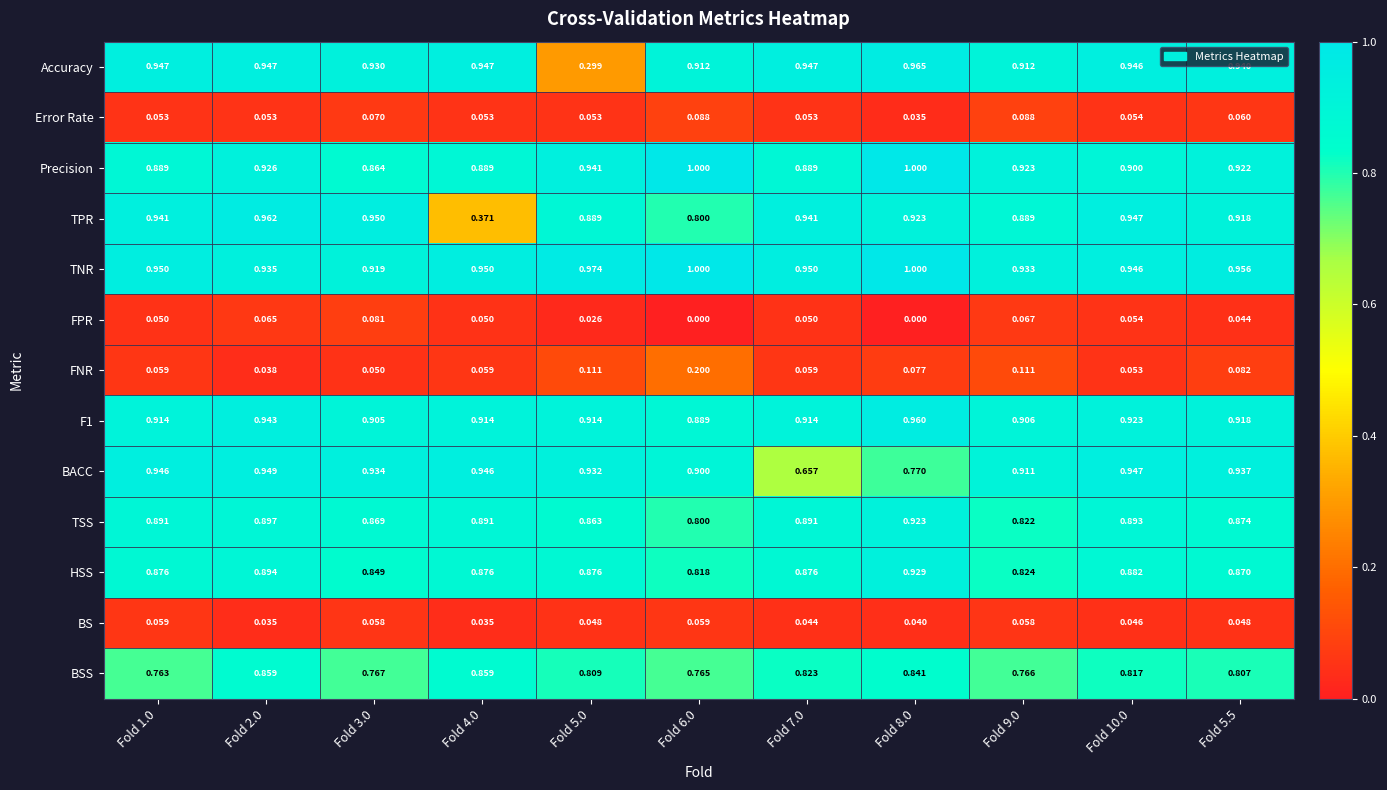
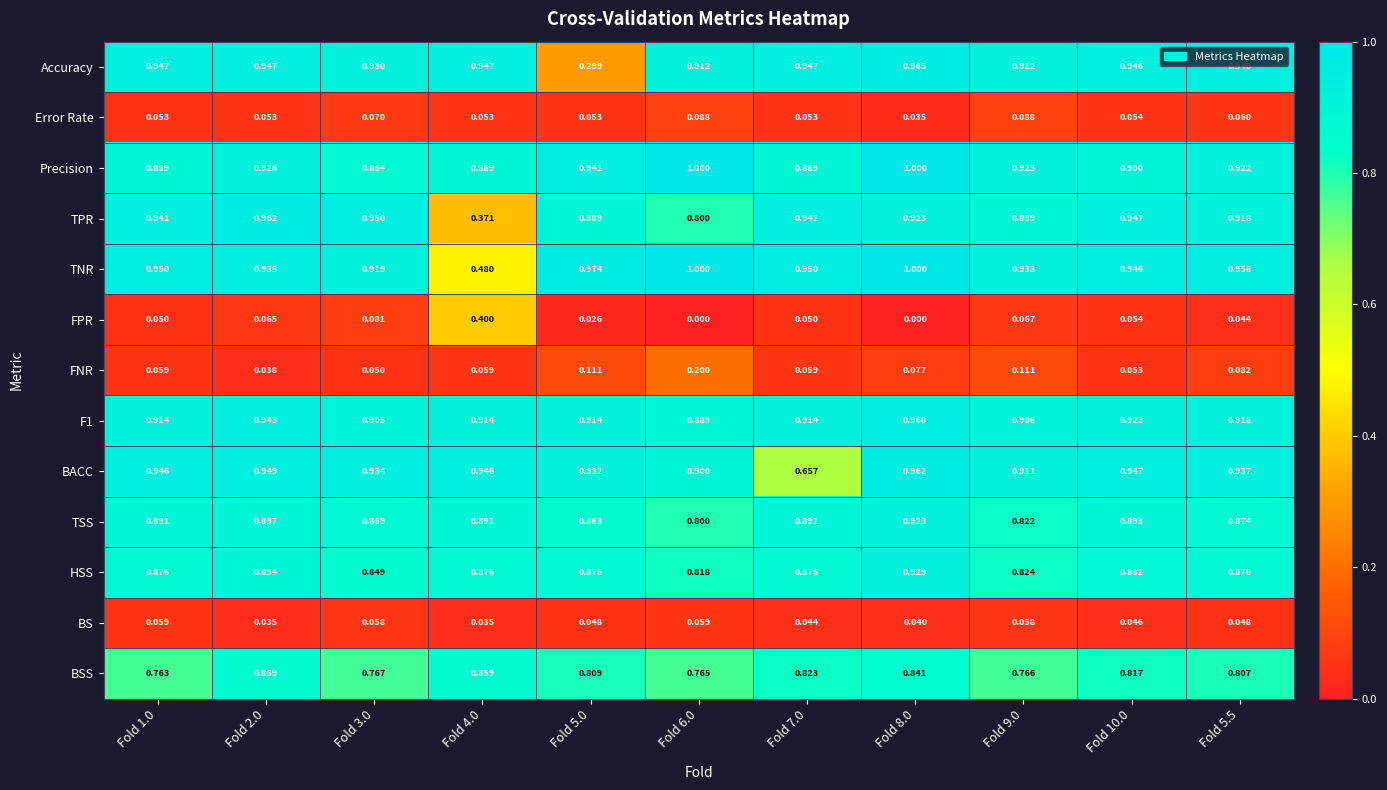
  {
    "Accuracy": {
      "Fold 1.0": 0.947,
      "Fold 2.0": 0.947,
      "Fold 3.0": 0.930,
      "Fold 4.0": 0.947,
      "Fold 5.0": 0.299,
      "Fold 6.0": 0.912,
      "Fold 7.0": 0.947,
      "Fold 8.0": 0.965,
      "Fold 9.0": 0.912,
      "Fold 10.0": 0.946
    },
    "Error Rate": {
      "Fold 1.0": 0.053,
      "Fold 2.0": 0.053,
      "Fold 3.0": 0.070,
      "Fold 4.0": 0.053,
      "Fold 5.0": 0.053,
      "Fold 6.0": 0.088,
      "Fold 7.0": 0.053,
      "Fold 8.0": 0.035,
      "Fold 9.0": 0.088,
      "Fold 10.0": 0.054,
      "Fold 5.5": 0.060
    },
    "Precision": {
      "Fold 1.0": 0.889,
      "Fold 2.0": 0.926,
      "Fold 3.0": 0.864,
      "Fold 4.0": 0.889,
      "Fold 5.0": 0.941,
      "Fold 6.0": 1.000,
      "Fold 7.0": 0.889,
      "Fold 8.0": 1.000,
      "Fold 9.0": 0.923,
      "Fold 10.0": 0.900,
      "Fold 5.5": 0.922
    },
    "TPR": {
      "Fold 1.0": 0.941,
      "Fold 2.0": 0.962,
      "Fold 3.0": 0.950,
      "Fold 4.0": 0.371,
      "Fold 5.0": 0.889,
      "Fold 6.0": 0.800,
      "Fold 7.0": 0.941,
      "Fold 8.0": 0.923,
      "Fold 9.0": 0.889,
      "Fold 10.0": 0.947,
      "Fold 5.5": 0.918
    },
    "TNR": {
      "Fold 1.0": 0.950,
      "Fold 2.0": 0.935,
      "Fold 3.0": 0.919,
-     "Fold 4.0": 0.950,
+     "Fold 4.0": 0.480,
      "Fold 5.0": 0.974,
      "Fold 6.0": 1.000,
      "Fold 7.0": 0.950,
      "Fold 8.0": 1.000,
      "Fold 9.0": 0.933,
      "Fold 10.0": 0.946,
      "Fold 5.5": 0.956
    },
    "FPR": {
      "Fold 1.0": 0.050,
      "Fold 2.0": 0.065,
      "Fold 3.0": 0.081,
-     "Fold 4.0": 0.050,
+     "Fold 4.0": 0.400,
      "Fold 5.0": 0.026,
      "Fold 6.0": 0.000,
      "Fold 7.0": 0.050,
      "Fold 8.0": 0.000,
      "Fold 9.0": 0.067,
      "Fold 10.0": 0.054,
      "Fold 5.5": 0.044
    },
    "FNR": {
      "Fold 1.0": 0.059,
      "Fold 2.0": 0.038,
      "Fold 3.0": 0.050,
      "Fold 4.0": 0.059,
      "Fold 5.0": 0.111,
      "Fold 6.0": 0.200,
      "Fold 7.0": 0.059,
      "Fold 8.0": 0.077,
      "Fold 9.0": 0.111,
      "Fold 10.0": 0.053,
      "Fold 5.5": 0.082
    },
    "F1": {
      "Fold 1.0": 0.914,
      "Fold 2.0": 0.943,
      "Fold 3.0": 0.905,
      "Fold 4.0": 0.914,
      "Fold 5.0": 0.914,
      "Fold 6.0": 0.889,
      "Fold 7.0": 0.914,
      "Fold 8.0": 0.960,
      "Fold 9.0": 0.906,
      "Fold 10.0": 0.923,
      "Fold 5.5": 0.918
    },
    "BACC": {
      "Fold 1.0": 0.946,
      "Fold 2.0": 0.949,
      "Fold 3.0": 0.934,
      "Fold 4.0": 0.946,
      "Fold 5.0": 0.932,
      "Fold 6.0": 0.900,
      "Fold 7.0": 0.657,
-     "Fold 8.0": 0.770,
+     "Fold 8.0": 0.962,
      "Fold 9.0": 0.911,
      "Fold 10.0": 0.947,
      "Fold 5.5": 0.937
    },
    "TSS": {
      "Fold 1.0": 0.891,
      "Fold 2.0": 0.897,
      "Fold 3.0": 0.869,
      "Fold 4.0": 0.891,
      "Fold 5.0": 0.863,
      "Fold 6.0": 0.800,
      "Fold 7.0": 0.891,
      "Fold 8.0": 0.923,
      "Fold 9.0": 0.822,
      "Fold 10.0": 0.893,
      "Fold 5.5": 0.874
    },
    "HSS": {
      "Fold 1.0": 0.876,
      "Fold 2.0": 0.894,
      "Fold 3.0": 0.849,
      "Fold 4.0": 0.876,
      "Fold 5.0": 0.876,
      "Fold 6.0": 0.818,
      "Fold 7.0": 0.876,
      "Fold 8.0": 0.929,
      "Fold 9.0": 0.824,
      "Fold 10.0": 0.882,
      "Fold 5.5": 0.870
    },
    "BS": {
      "Fold 1.0": 0.059,
      "Fold 2.0": 0.035,
      "Fold 3.0": 0.058,
      "Fold 4.0": 0.035,
      "Fold 5.0": 0.048,
      "Fold 6.0": 0.059,
      "Fold 7.0": 0.044,
      "Fold 8.0": 0.040,
      "Fold 9.0": 0.058,
      "Fold 10.0": 0.046,
      "Fold 5.5": 0.048
    },
    "BSS": {
      "Fold 1.0": 0.763,
      "Fold 2.0": 0.859,
      "Fold 3.0": 0.767,
      "Fold 4.0": 0.859,
      "Fold 5.0": 0.809,
      "Fold 6.0": 0.765,
      "Fold 7.0": 0.823,
      "Fold 8.0": 0.841,
      "Fold 9.0": 0.766,
      "Fold 10.0": 0.817,
      "Fold 5.5": 0.807
    }
  }
